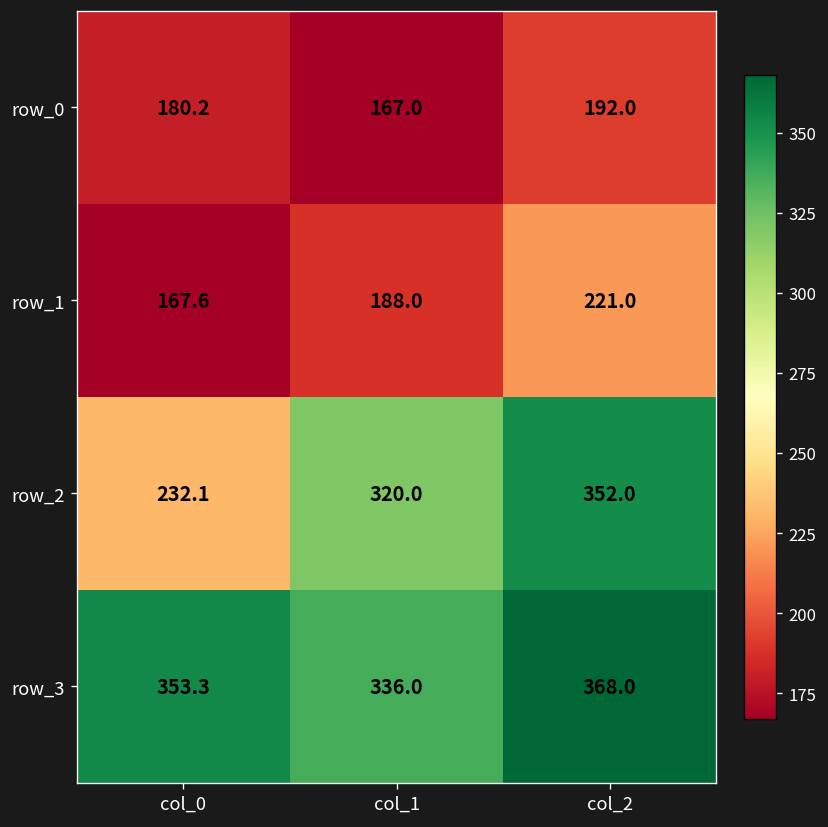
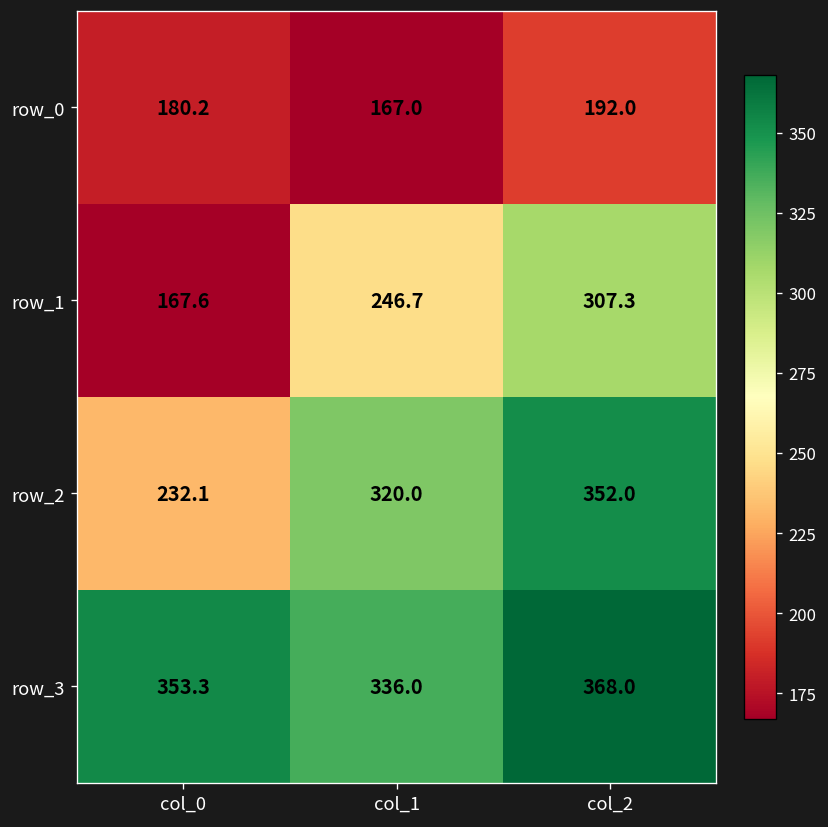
  {
    "row_0": {
      "col_0": 180.2,
      "col_1": 167.0,
      "col_2": 192.0
    },
    "row_1": {
      "col_0": 167.6,
-     "col_1": 188.0,
-     "col_2": 221.0
+     "col_1": 246.7,
+     "col_2": 307.3
    },
    "row_2": {
      "col_0": 232.1,
      "col_1": 320.0,
      "col_2": 352.0
    },
    "row_3": {
      "col_0": 353.3,
      "col_1": 336.0,
      "col_2": 368.0
    }
  }
